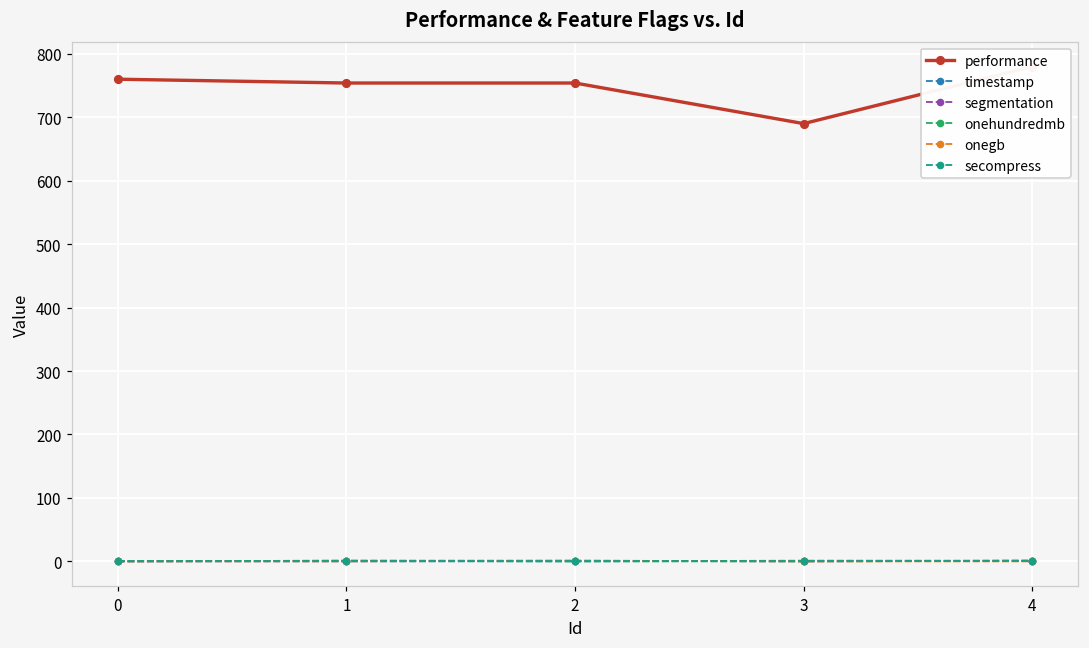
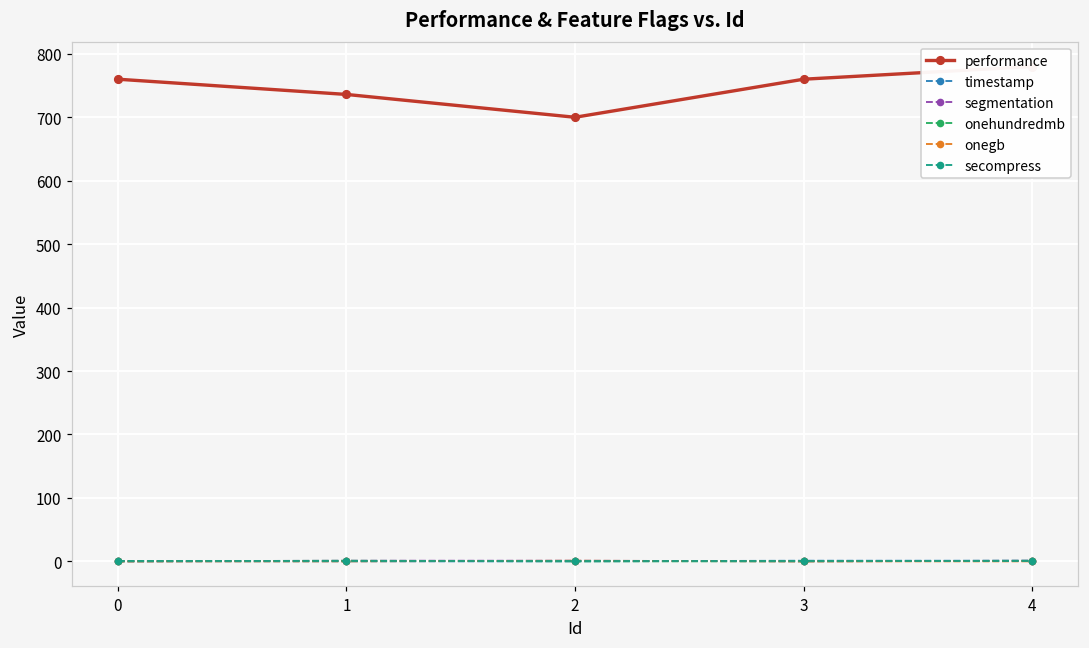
  {
    "performance": {
      "0": 760,
-     "1": 750,
-     "2": 750,
-     "3": 690
+     "1": 740,
+     "2": 700,
+     "3": 760
    },
    "secompress": {
      "0": 0,
      "1": 0,
      "2": 0,
      "3": 0,
      "4": 0
    }
  }
